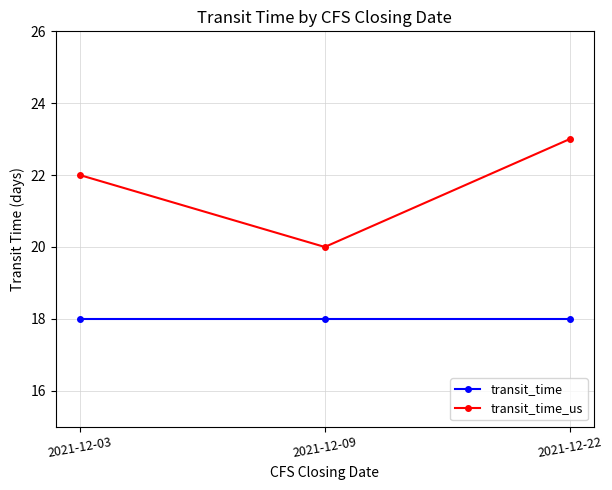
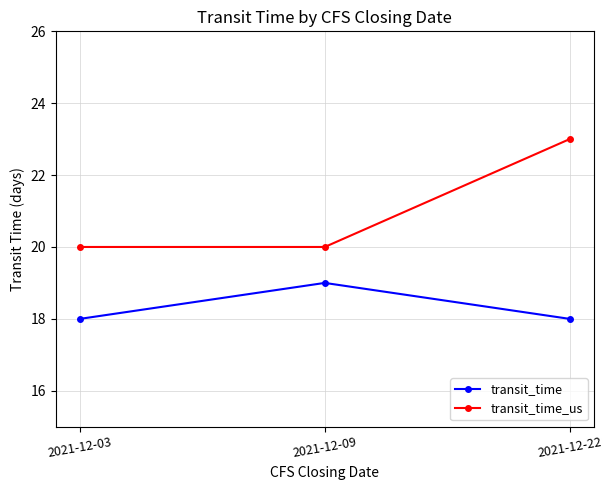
  {
    "transit_time": {
      "2021-12-03": 18,
-     "2021-12-09": 18,
+     "2021-12-09": 19,
      "2021-12-22": 18
    },
    "transit_time_us": {
-     "2021-12-03": 22,
+     "2021-12-03": 20,
      "2021-12-09": 20,
      "2021-12-22": 23
    }
  }
